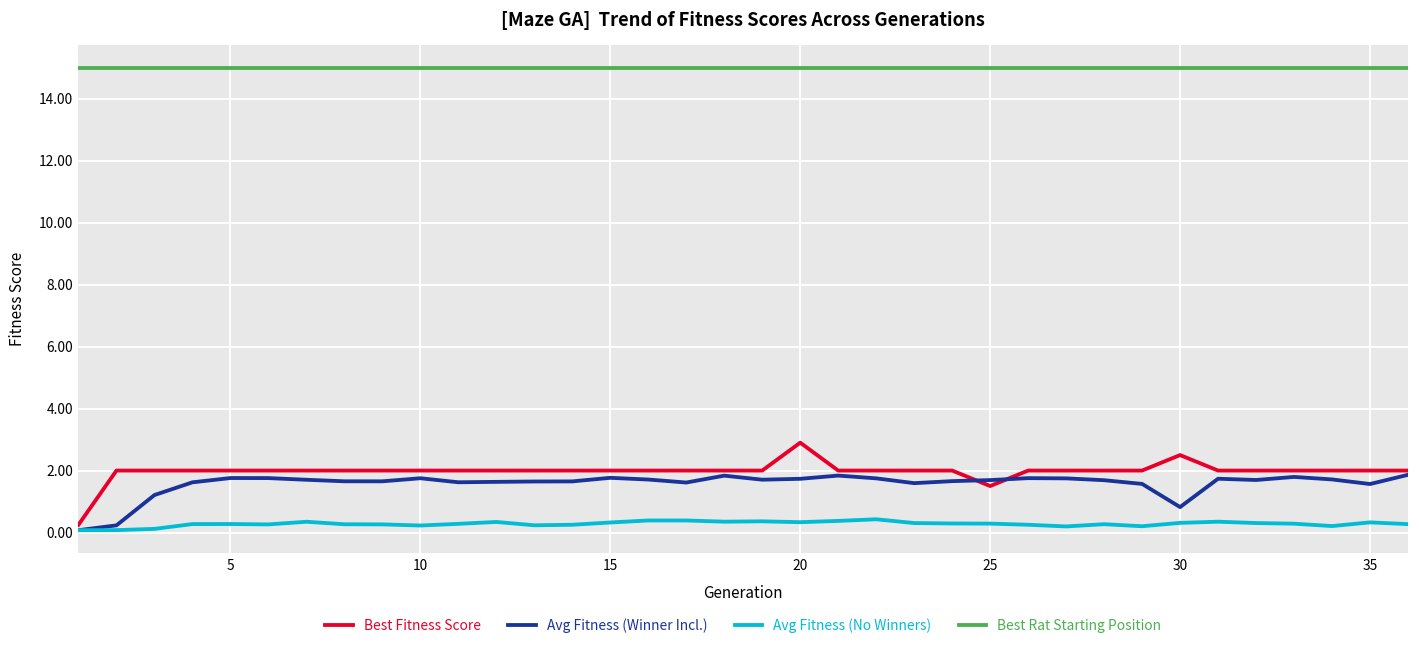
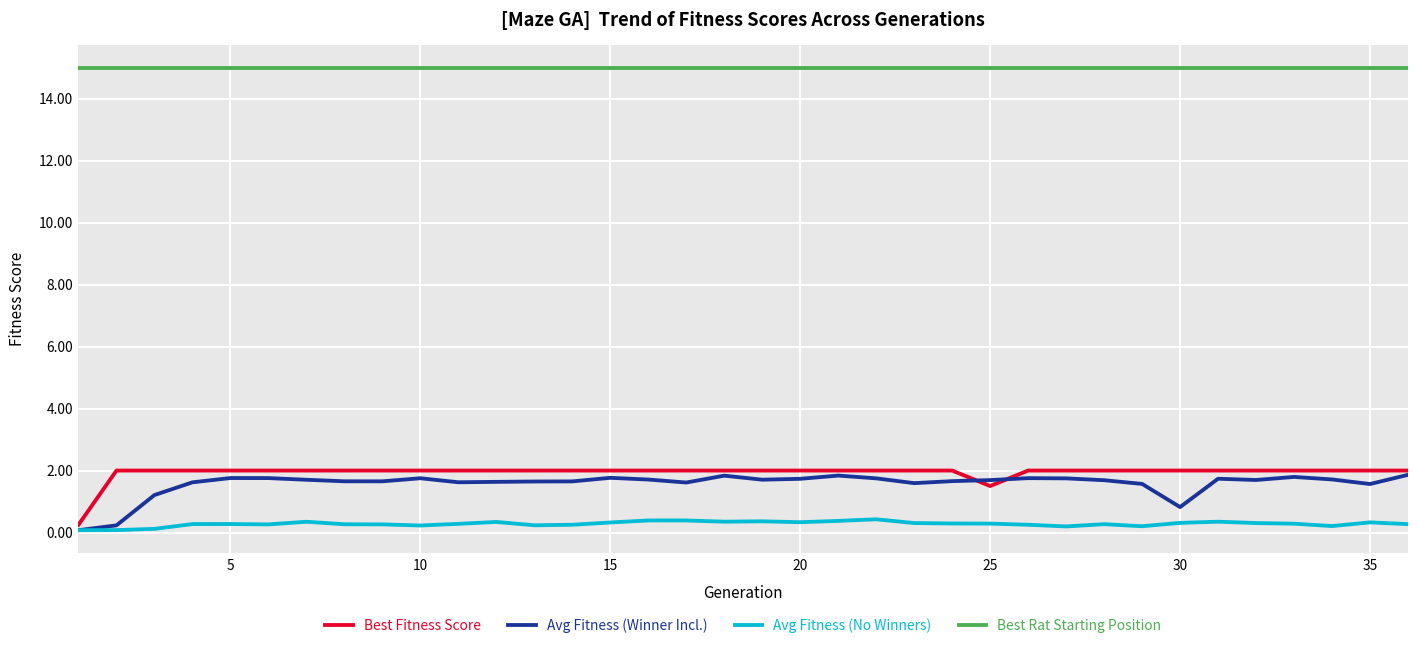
  {
    "Best Fitness Score": {
      "5": 2.0,
      "10": 2.0,
      "15": 2.0,
-     "20": 2.9,
+     "20": 2.0,
      "25": 1.5,
-     "30": 2.5,
+     "30": 2.0,
      "35": 2.0
    },
    "Avg Fitness (Winner Incl.)": {
      "5": 1.8,
      "10": 1.8,
      "15": 1.8,
      "20": 1.7,
      "25": 1.7,
      "30": 0.8,
      "35": 1.6
    },
    "Avg Fitness (No Winners)": {
      "5": 0.3,
      "10": 0.2,
      "15": 0.3,
      "20": 0.3,
      "25": 0.3,
      "30": 0.3,
      "35": 0.3
    },
    "Best Rat Starting Position": {
      "5": 15.0,
      "10": 15.0,
      "15": 15.0,
      "20": 15.0,
      "25": 15.0,
      "30": 15.0,
      "35": 15.0
    }
  }
